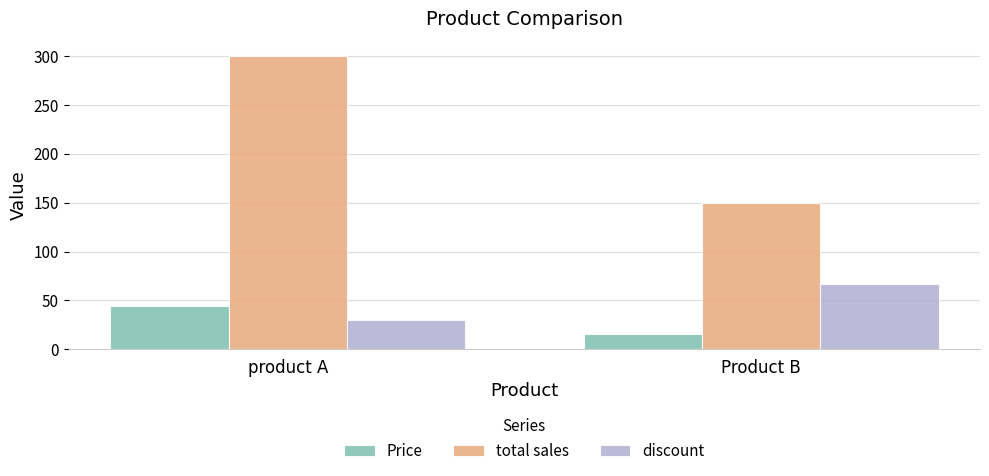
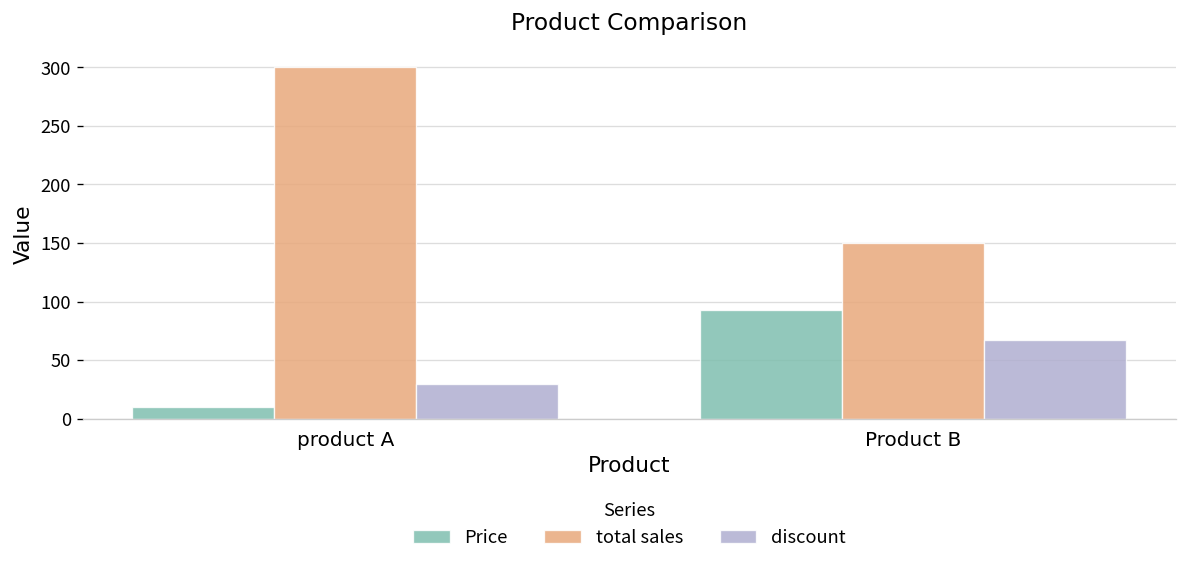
  {
    "Price": {
-     "product A": 40,
-     "Product B": 20
+     "product A": 10,
+     "Product B": 90
    },
    "total sales": {
      "product A": 300,
      "Product B": 150
    },
    "discount": {
      "product A": 30,
      "Product B": 70
    }
  }
